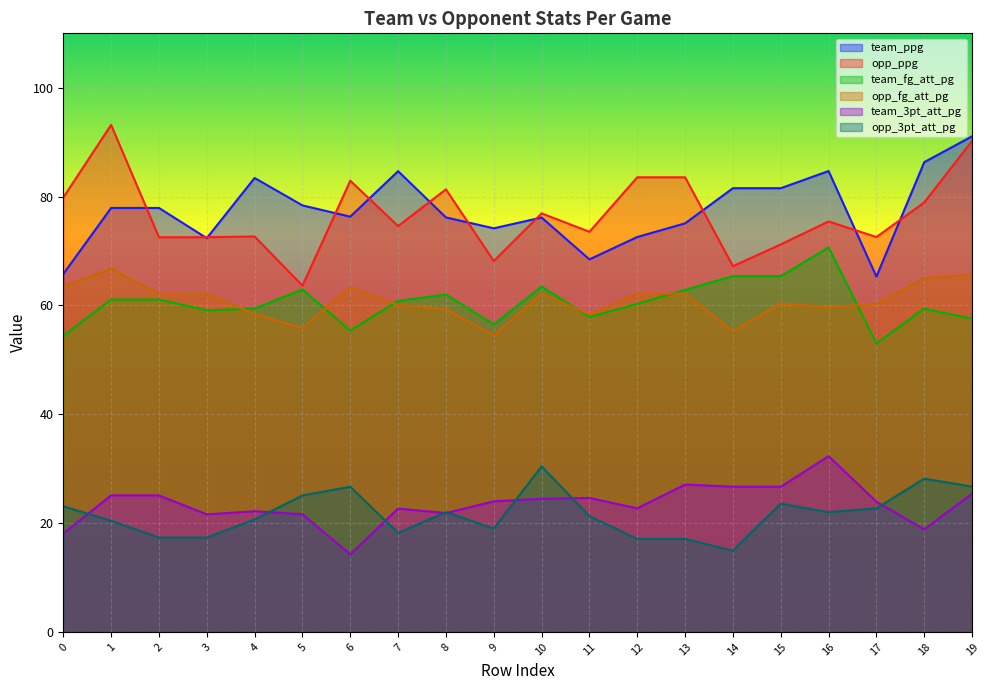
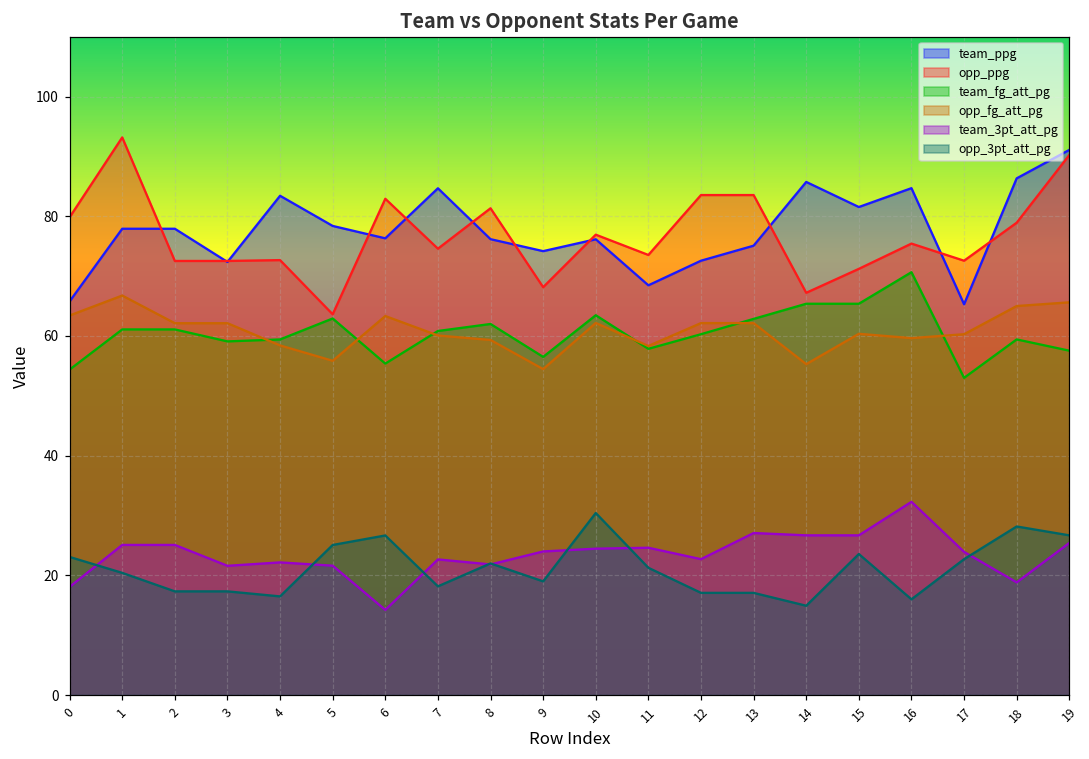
  {
    "team_ppg": {
      "0": 66,
      "1": 78,
      "2": 78,
      "4": 83,
      "5": 78,
      "6": 76,
      "7": 85,
      "8": 76,
      "9": 74,
      "10": 76,
      "11": 68,
      "12": 73,
      "13": 75,
-     "14": 82,
+     "14": 86,
      "15": 82,
      "16": 85,
      "17": 65,
      "18": 86,
      "19": 91
    },
    "team_fg_att_pg": {
      "0": 54,
      "1": 61,
      "2": 61,
      "3": 59,
      "4": 59,
      "5": 63,
      "6": 55,
      "7": 61,
      "8": 62,
      "9": 57,
      "10": 63,
      "11": 58,
      "12": 60,
      "13": 63,
      "14": 65,
      "15": 65,
      "16": 71,
      "17": 53,
      "18": 59,
      "19": 58
    },
    "team_3pt_att_pg": {
      "0": 18,
      "1": 25,
      "2": 25,
      "3": 22,
      "4": 22,
      "5": 22,
      "6": 14,
      "7": 23,
      "9": 24,
      "10": 24,
      "11": 25,
      "12": 23,
      "13": 27,
      "14": 27,
      "15": 27,
      "16": 32,
      "17": 24,
      "18": 19,
      "19": 25
    },
    "opp_3pt_att_pg": {
      "0": 23,
      "1": 20,
      "2": 17,
      "3": 17,
-     "4": 21,
+     "4": 16,
      "5": 25,
      "6": 27,
      "7": 18,
      "9": 19,
      "10": 30,
      "11": 21,
      "12": 17,
      "13": 17,
      "14": 15,
      "15": 24,
-     "16": 22,
+     "16": 16,
      "17": 23,
      "18": 28,
      "19": 27
    }
  }
